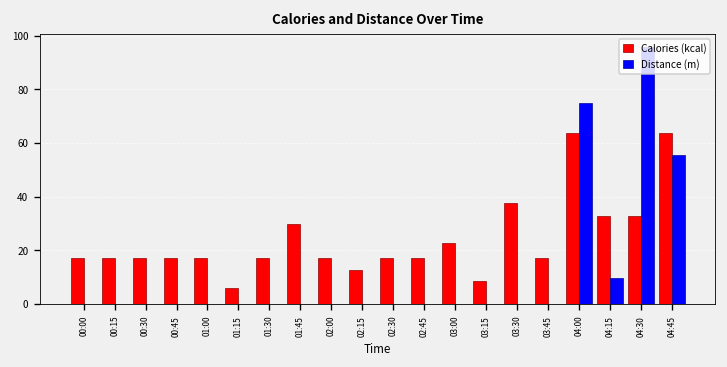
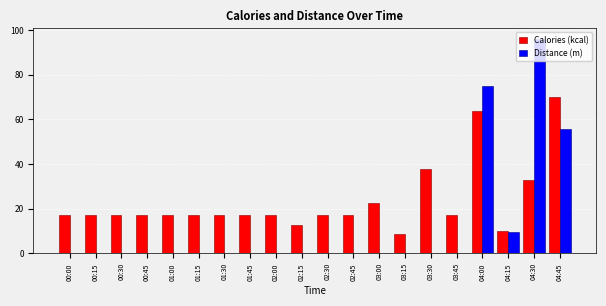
  {
    "Calories (kcal)": {
      "00:00": 17,
      "00:15": 17,
      "00:30": 17,
      "00:45": 17,
      "01:00": 17,
-     "01:15": 6,
+     "01:15": 17,
      "01:30": 17,
-     "01:45": 30,
+     "01:45": 17,
      "02:00": 17,
      "02:15": 13,
      "02:30": 17,
      "02:45": 17,
      "03:00": 23,
      "03:15": 9,
      "03:30": 38,
      "03:45": 17,
      "04:00": 64,
-     "04:15": 33,
+     "04:15": 10,
      "04:30": 33,
-     "04:45": 64
+     "04:45": 70
    },
    "Distance (m)": {
      "00:00": 0,
      "00:15": 0,
      "00:30": 0,
      "00:45": 0,
      "01:00": 0,
      "01:15": 0,
      "01:30": 0,
      "01:45": 0,
      "02:00": 0,
      "02:15": 0,
      "02:30": 0,
      "02:45": 0,
      "03:00": 0,
      "03:15": 0,
      "03:30": 0,
      "03:45": 0,
      "04:00": 75,
      "04:15": 10,
      "04:45": 56
    }
  }
